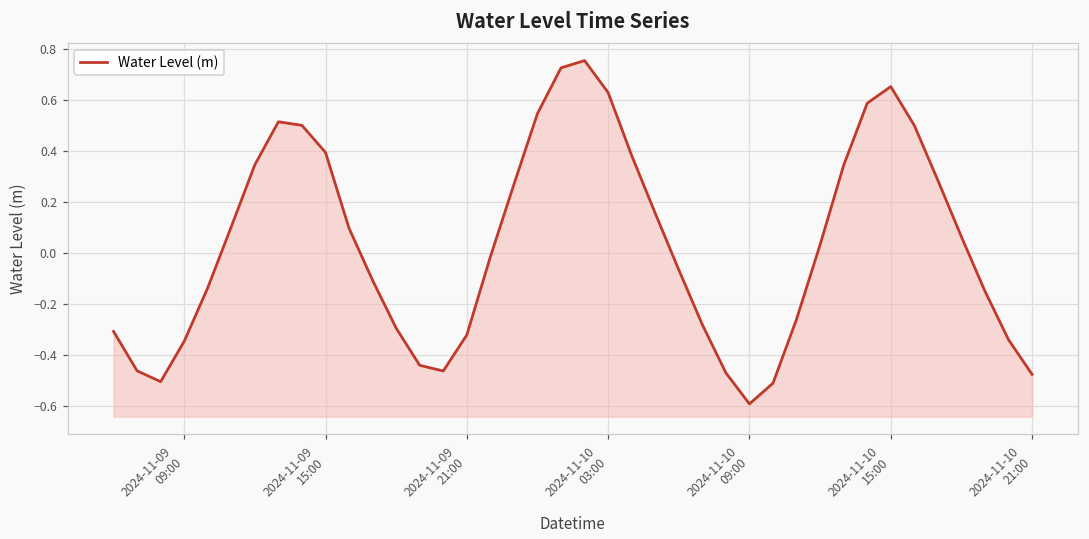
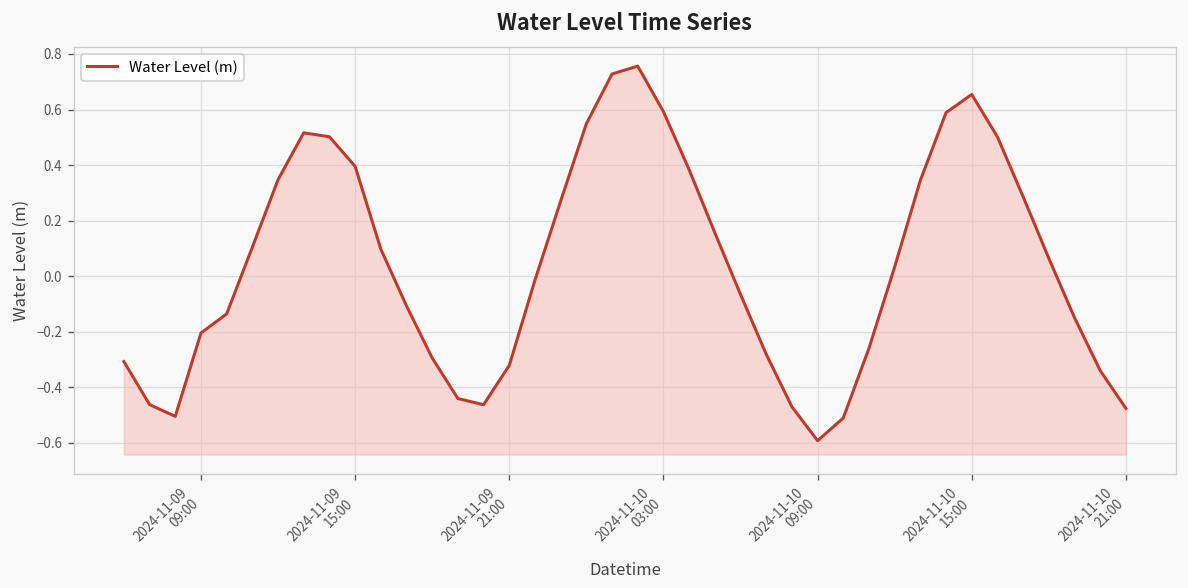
  {
-   "2024-11-09 09:00": -0.35,
+   "2024-11-09 09:00": -0.21,
    "2024-11-09 15:00": 0.40,
    "2024-11-09 21:00": -0.32,
-   "2024-11-10 03:00": 0.63,
+   "2024-11-10 03:00": 0.59,
    "2024-11-10 09:00": -0.59,
    "2024-11-10 15:00": 0.65,
    "2024-11-10 21:00": -0.48
  }
